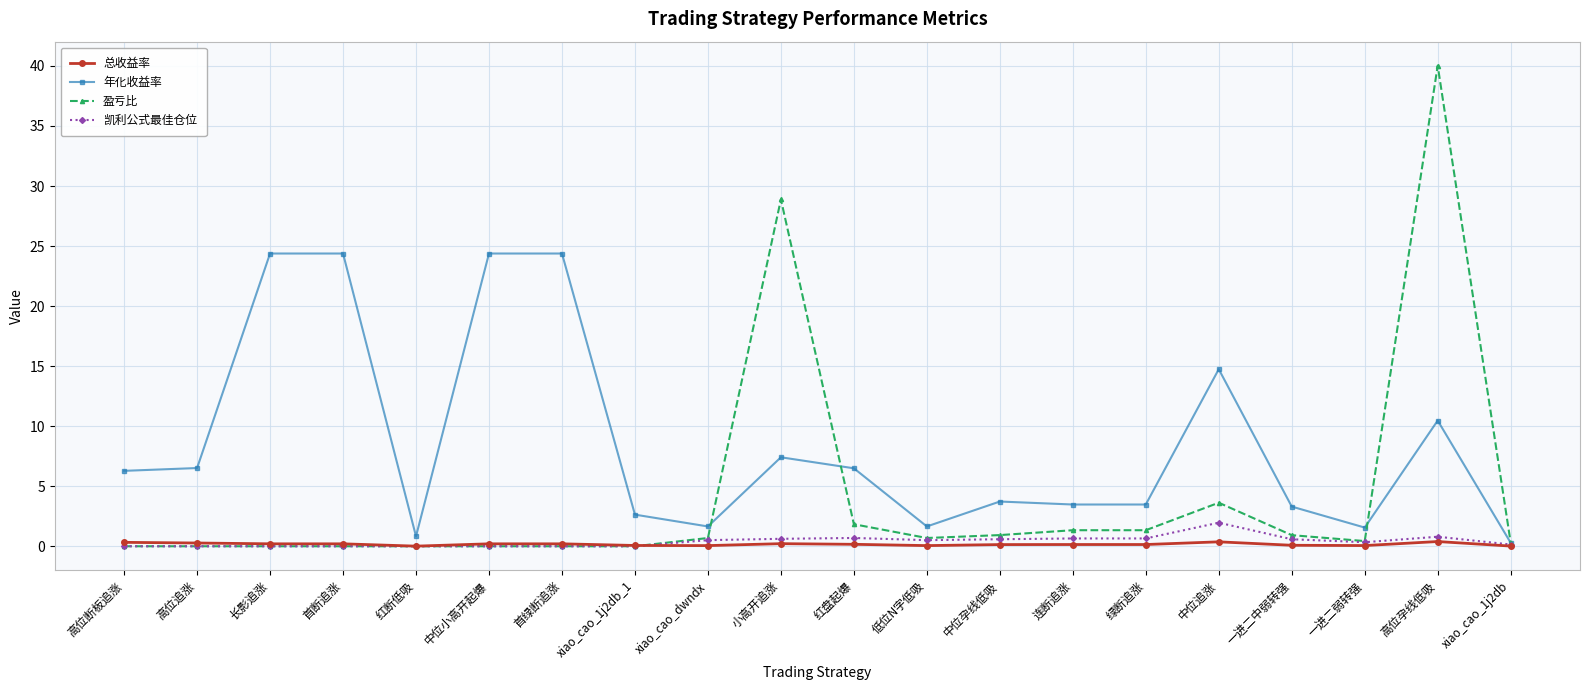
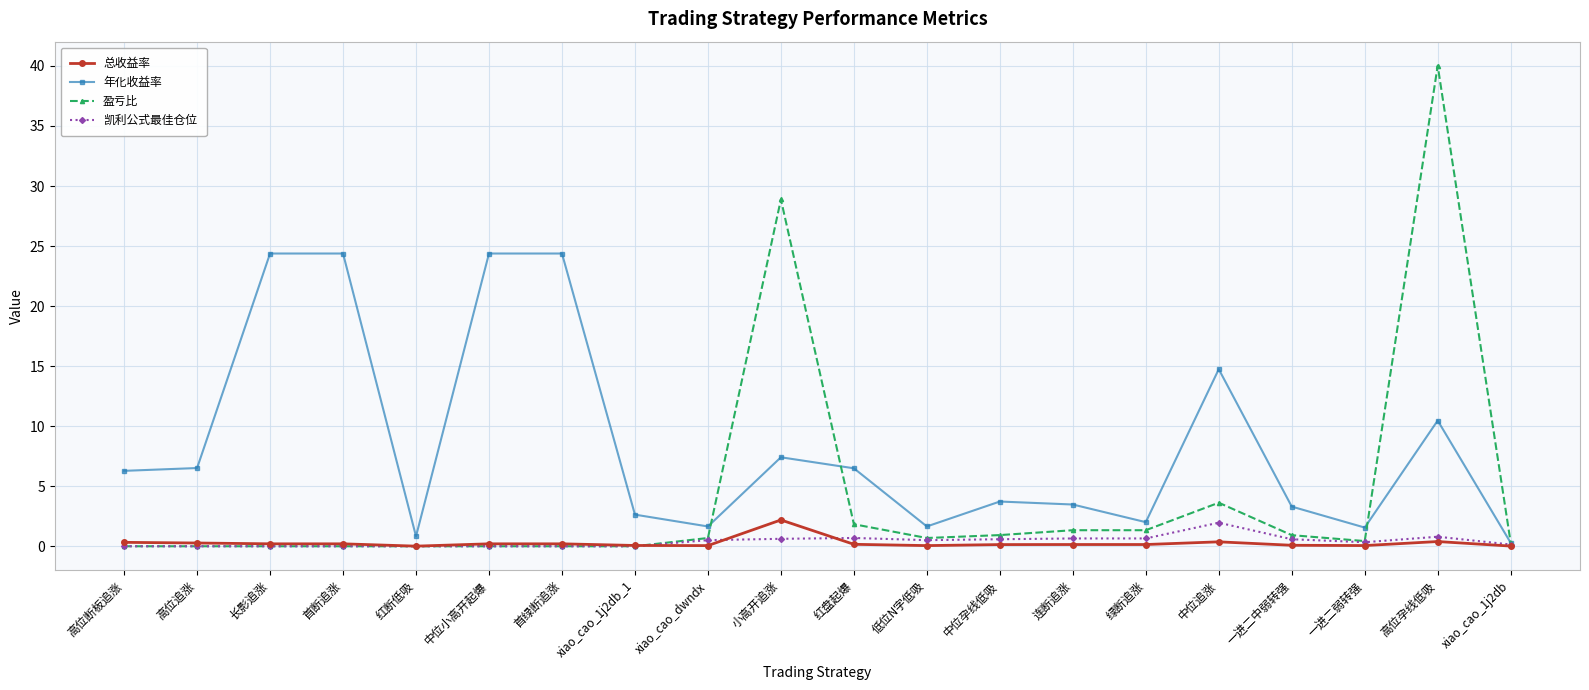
  {
    "总收益率": {
      "高位断板追涨": 0.3,
      "高位追涨": 0.3,
      "xiao_cao_dwndx": 0.1,
-     "小高开追涨": 0.2,
+     "小高开追涨": 2.2,
      "红盘起爆": 0.2,
      "低位N字低吸": 0.1,
      "中位孕线低吸": 0.1,
      "连断追涨": 0.1,
      "绿断追涨": 0.1,
      "中位追涨": 0.4,
      "一进二中弱转强": 0.1,
      "一进二弱转强": 0.1,
      "高位孕线低吸": 0.4
    },
    "年化收益率": {
      "高位断板追涨": 6.3,
      "高位追涨": 6.5,
      "长影追涨": 24.4,
      "首断追涨": 24.4,
      "红断低吸": 0.8,
      "中位小高开起爆": 24.4,
      "首绿断追涨": 24.4,
      "xiao_cao_1j2db_1": 2.6,
      "xiao_cao_dwndx": 1.6,
      "小高开追涨": 7.4,
      "红盘起爆": 6.5,
      "低位N字低吸": 1.6,
      "中位孕线低吸": 3.7,
      "连断追涨": 3.5,
-     "绿断追涨": 3.5,
+     "绿断追涨": 2.0,
      "中位追涨": 14.7,
      "一进二中弱转强": 3.3,
      "一进二弱转强": 1.6,
      "高位孕线低吸": 10.5
    },
    "盈亏比": {
      "小高开追涨": 28.9,
      "红盘起爆": 1.8,
      "中位孕线低吸": 0.9,
      "连断追涨": 1.3,
      "绿断追涨": 1.3,
      "中位追涨": 3.6,
      "一进二中弱转强": 0.9,
      "高位孕线低吸": 40.0
    },
    "凯利公式最佳仓位": {
      "小高开追涨": 0.6,
      "红盘起爆": 0.7,
      "中位孕线低吸": 0.6,
      "连断追涨": 0.7,
      "绿断追涨": 0.7,
      "中位追涨": 2.0,
      "一进二中弱转强": 0.6,
      "高位孕线低吸": 0.8
    }
  }
